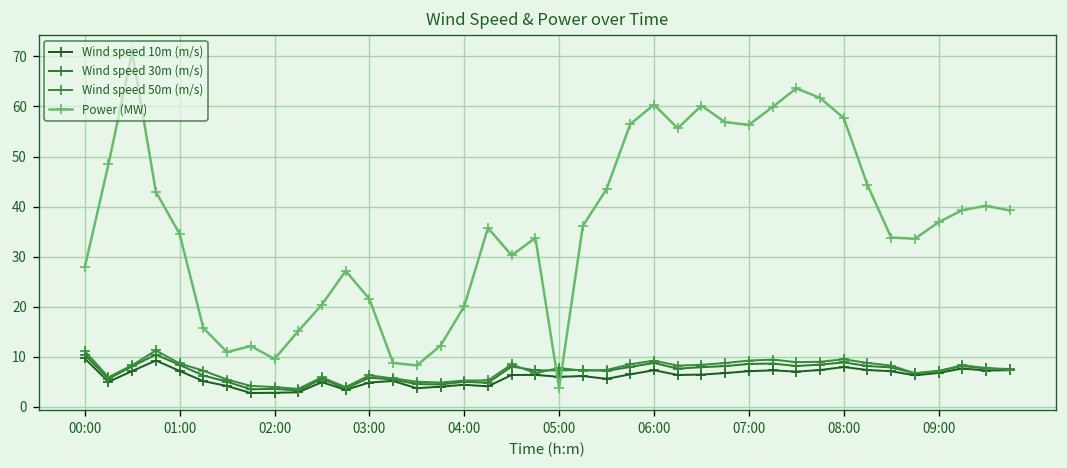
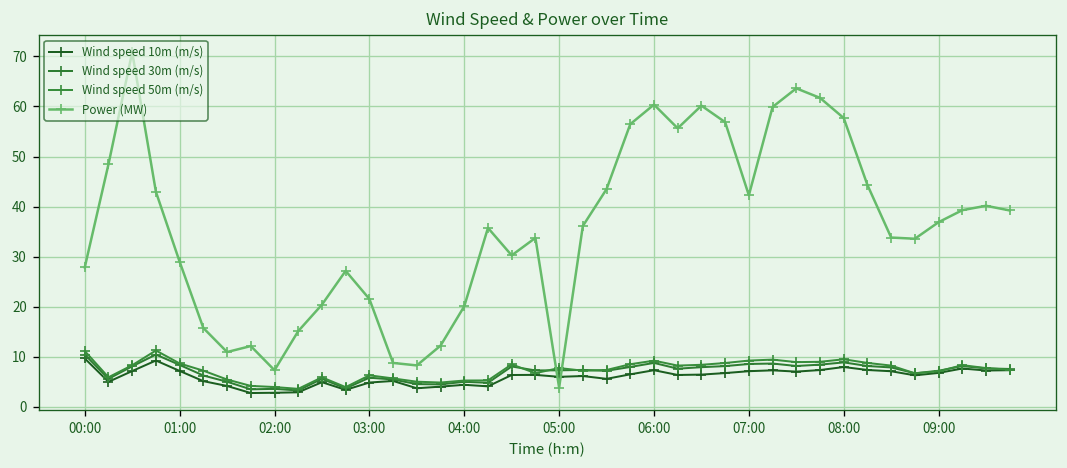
  {
    "Power (MW)": {
      "00:00": 28,
-     "01:00": 35,
-     "02:00": 10,
+     "01:00": 29,
+     "02:00": 7,
      "03:00": 22,
      "04:00": 20,
      "05:00": 4,
      "06:00": 60,
-     "07:00": 56,
+     "07:00": 42,
      "08:00": 58,
      "09:00": 37
    }
  }
